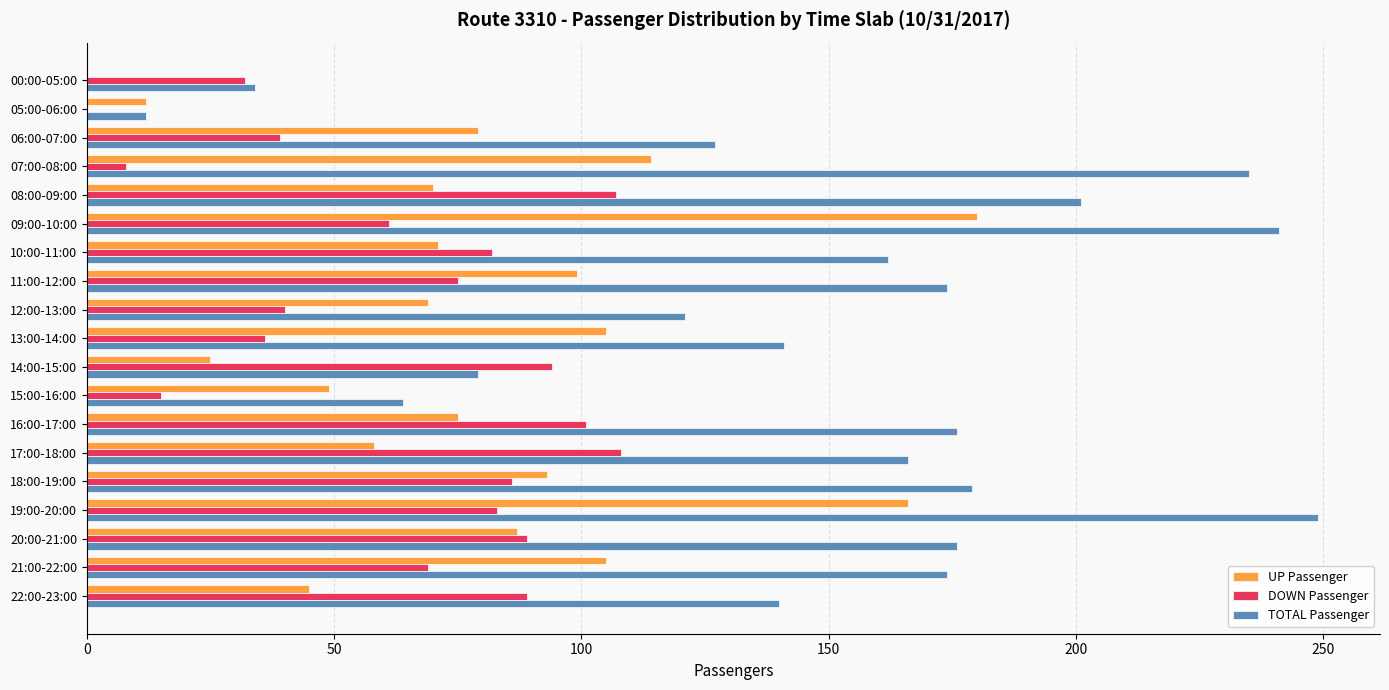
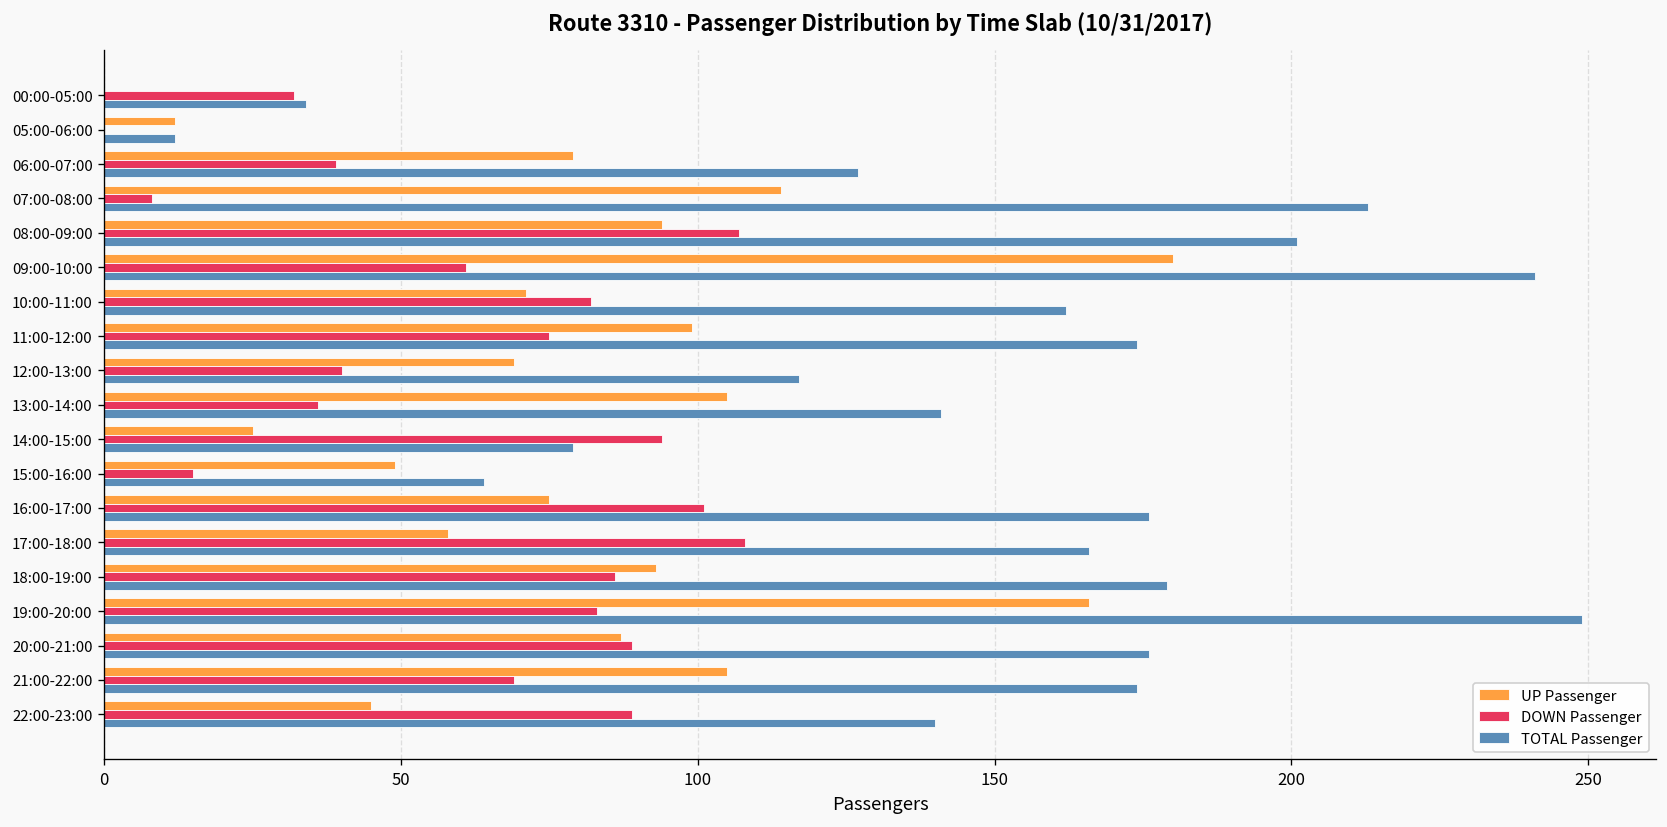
  {
    "UP Passenger": {
      "00:00-05:00": 0,
      "05:00-06:00": 12,
      "06:00-07:00": 79,
      "07:00-08:00": 114,
-     "08:00-09:00": 70,
+     "08:00-09:00": 94,
      "09:00-10:00": 180,
      "10:00-11:00": 71,
      "11:00-12:00": 99,
      "12:00-13:00": 69,
      "13:00-14:00": 105,
      "14:00-15:00": 25,
      "15:00-16:00": 49,
      "16:00-17:00": 75,
      "17:00-18:00": 58,
      "18:00-19:00": 93,
      "19:00-20:00": 166,
      "20:00-21:00": 87,
      "21:00-22:00": 105,
      "22:00-23:00": 45
    },
    "DOWN Passenger": {
      "00:00-05:00": 32,
      "05:00-06:00": 0,
      "06:00-07:00": 39,
      "07:00-08:00": 8,
      "08:00-09:00": 107,
      "09:00-10:00": 61,
      "10:00-11:00": 82,
      "11:00-12:00": 75,
      "12:00-13:00": 40,
      "13:00-14:00": 36,
      "14:00-15:00": 94,
      "15:00-16:00": 15,
      "16:00-17:00": 101,
      "17:00-18:00": 108,
      "18:00-19:00": 86,
      "19:00-20:00": 83,
      "20:00-21:00": 89,
      "21:00-22:00": 69,
      "22:00-23:00": 89
    },
    "TOTAL Passenger": {
      "00:00-05:00": 34,
      "05:00-06:00": 12,
      "06:00-07:00": 127,
-     "07:00-08:00": 235,
+     "07:00-08:00": 213,
      "08:00-09:00": 201,
      "09:00-10:00": 241,
      "10:00-11:00": 162,
      "11:00-12:00": 174,
-     "12:00-13:00": 121,
+     "12:00-13:00": 117,
      "13:00-14:00": 141,
      "14:00-15:00": 79,
      "15:00-16:00": 64,
      "16:00-17:00": 176,
      "17:00-18:00": 166,
      "18:00-19:00": 179,
      "19:00-20:00": 249,
      "20:00-21:00": 176,
      "21:00-22:00": 174,
      "22:00-23:00": 140
    }
  }
